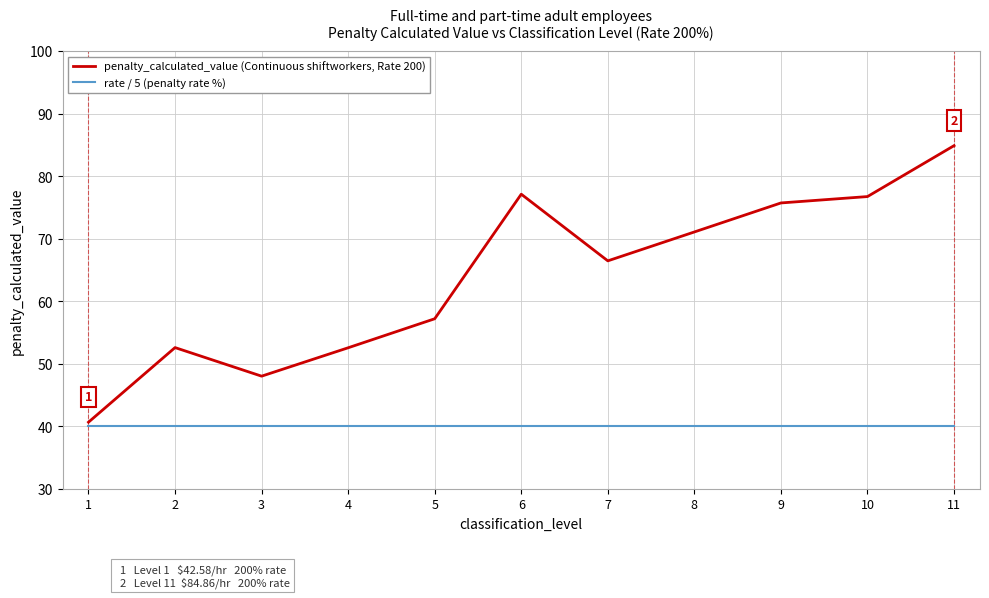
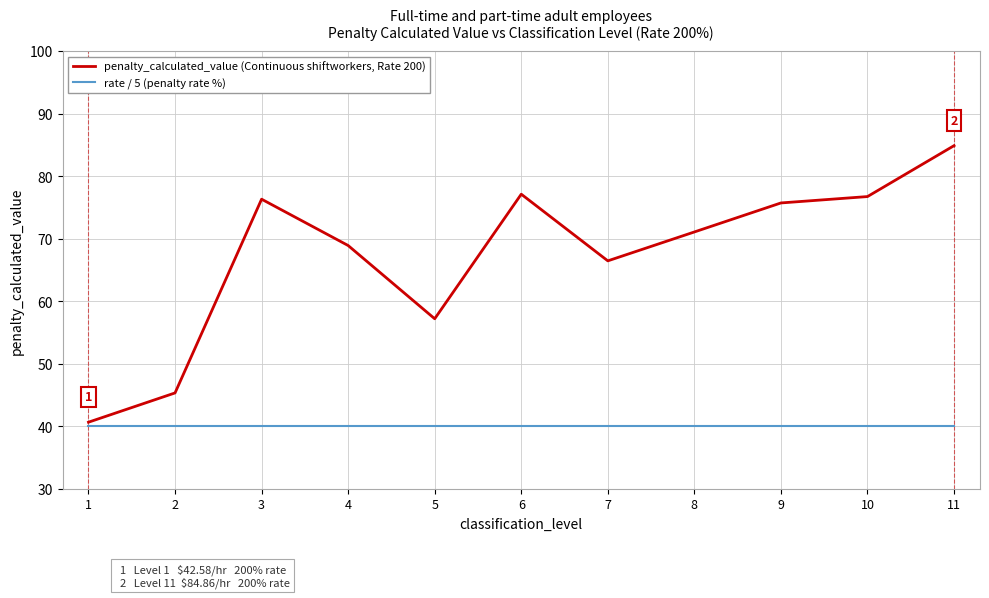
  {
    "penalty_calculated_value (Continuous shiftworkers, Rate 200)": {
-     "2": 53,
-     "3": 48,
-     "4": 53,
+     "2": 45,
+     "3": 76,
+     "4": 69,
      "5": 57,
      "6": 77,
      "7": 66,
      "8": 71,
      "9": 76,
      "10": 77
    },
    "rate / 5 (penalty rate %)": {
      "1": 40,
      "2": 40,
      "3": 40,
      "4": 40,
      "5": 40,
      "6": 40,
      "7": 40,
      "8": 40,
      "9": 40,
      "10": 40,
      "11": 40
    }
  }
